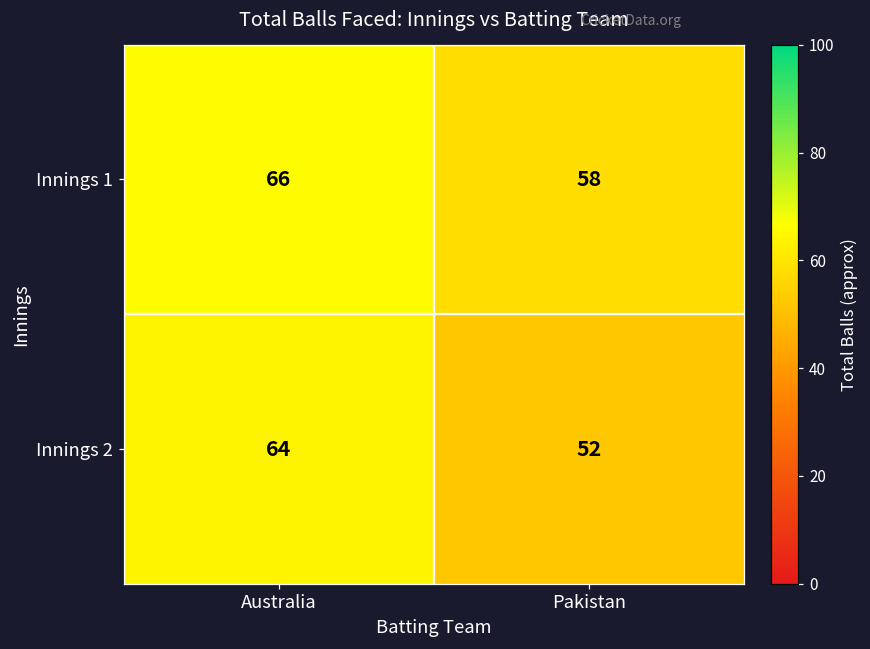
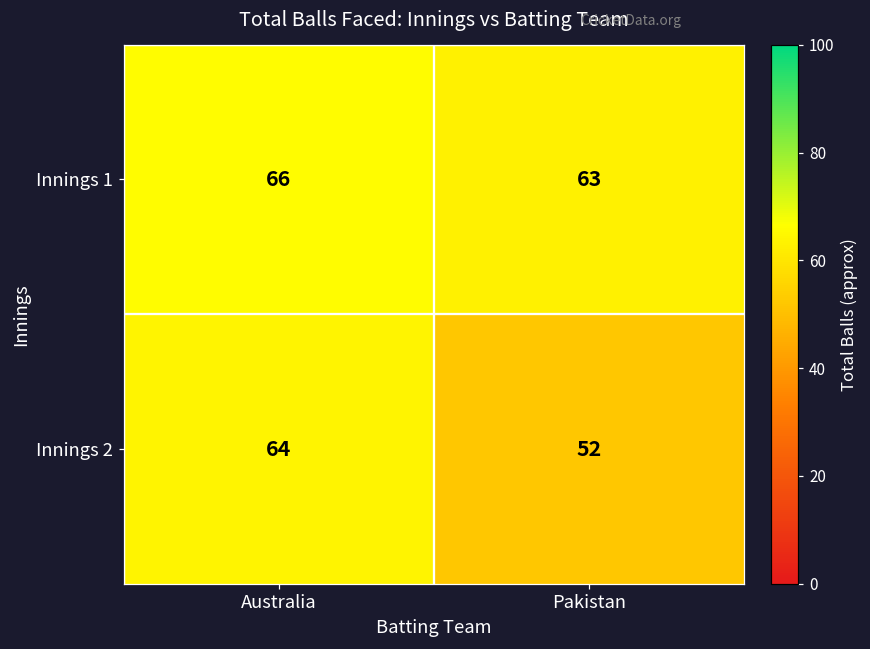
  {
    "Innings 1": {
      "Australia": 66,
-     "Pakistan": 58
+     "Pakistan": 63
    },
    "Innings 2": {
      "Australia": 64,
      "Pakistan": 52
    }
  }
